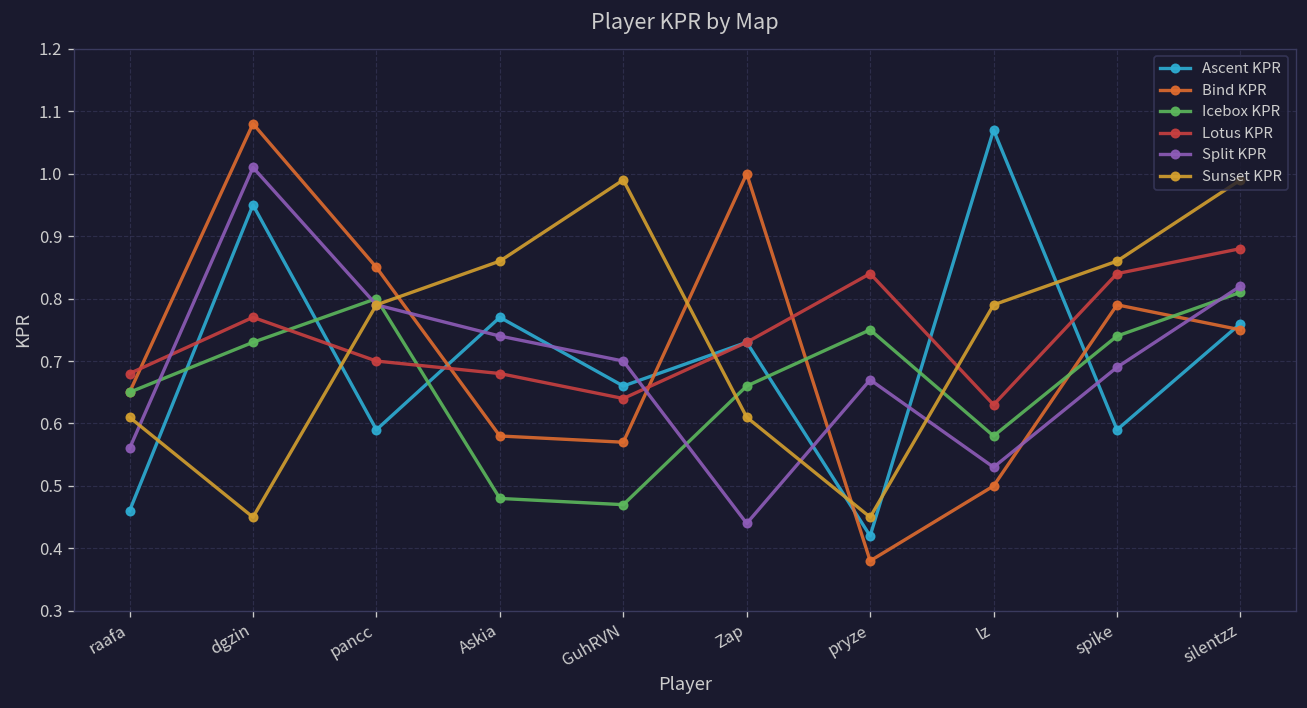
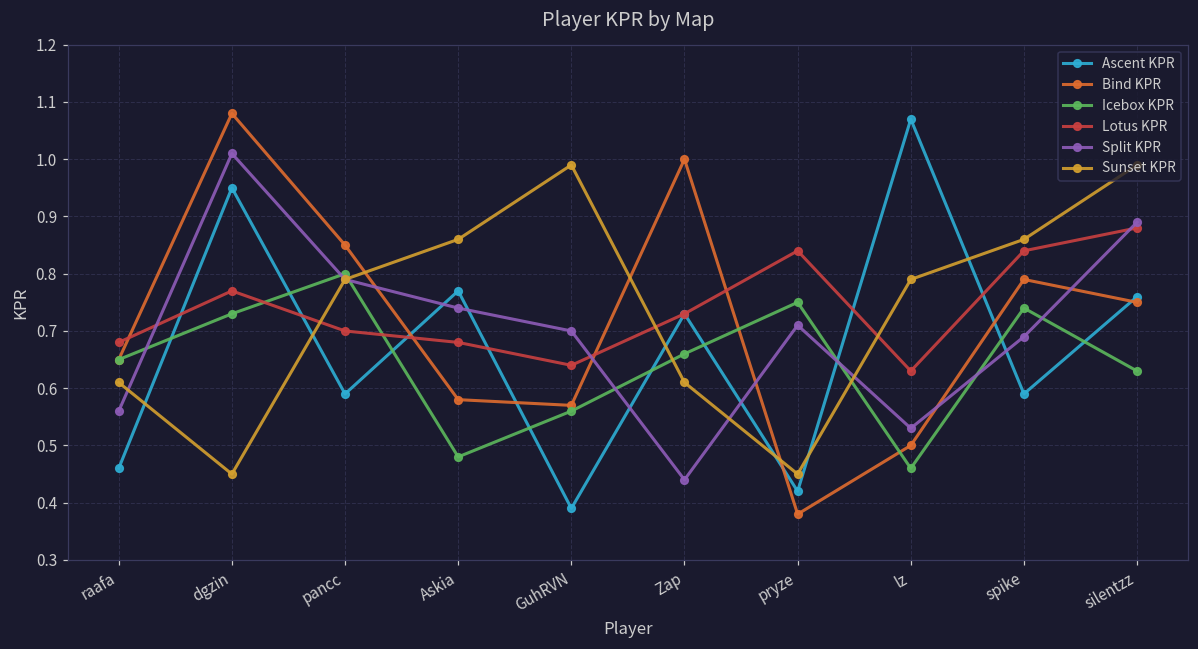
  {
    "Ascent KPR": {
      "raafa": 0.46,
      "dgzin": 0.95,
      "pancc": 0.59,
      "Askia": 0.77,
-     "GuhRVN": 0.66,
+     "GuhRVN": 0.39,
      "pryze": 0.42,
      "lz": 1.07,
      "spike": 0.59,
      "silentzz": 0.76
    },
    "Icebox KPR": {
      "dgzin": 0.73,
      "pancc": 0.80,
      "Askia": 0.48,
-     "GuhRVN": 0.47,
+     "GuhRVN": 0.56,
      "Zap": 0.66,
      "pryze": 0.75,
-     "lz": 0.58,
+     "lz": 0.46,
      "spike": 0.74,
-     "silentzz": 0.81
+     "silentzz": 0.63
    },
    "Split KPR": {
      "raafa": 0.56,
      "dgzin": 1.01,
      "Askia": 0.74,
      "GuhRVN": 0.70,
      "Zap": 0.44,
-     "pryze": 0.67,
+     "pryze": 0.71,
      "lz": 0.53,
      "spike": 0.69,
-     "silentzz": 0.82
+     "silentzz": 0.89
    }
  }
